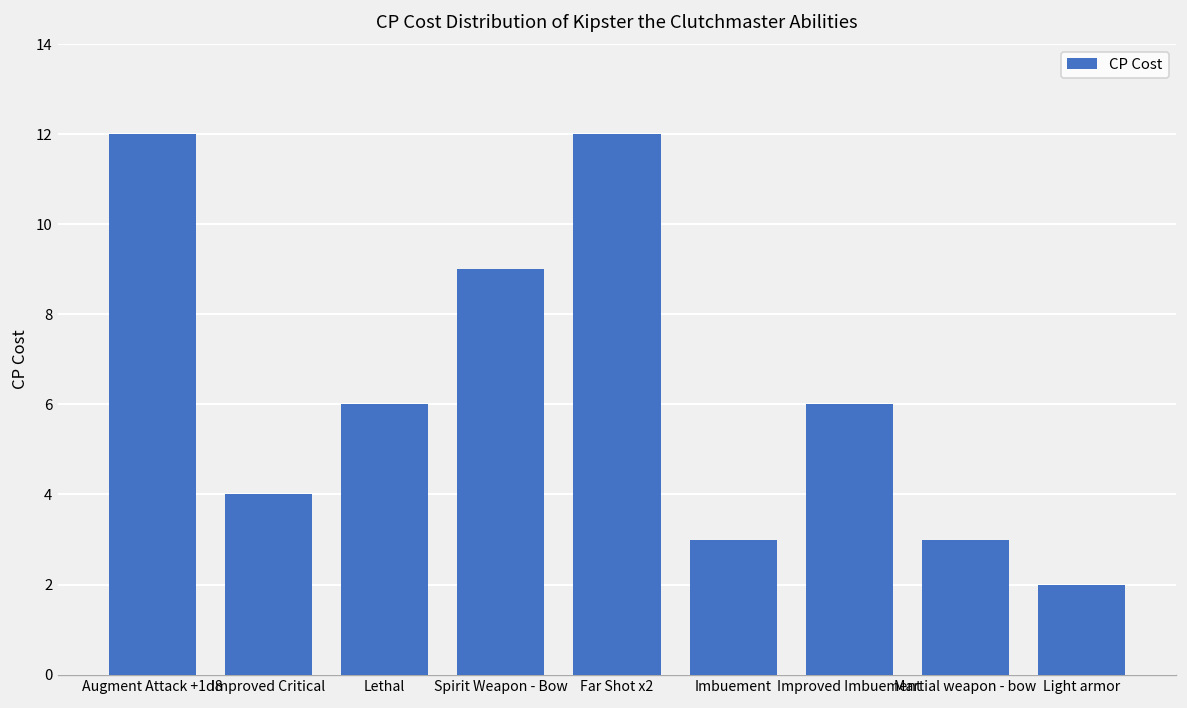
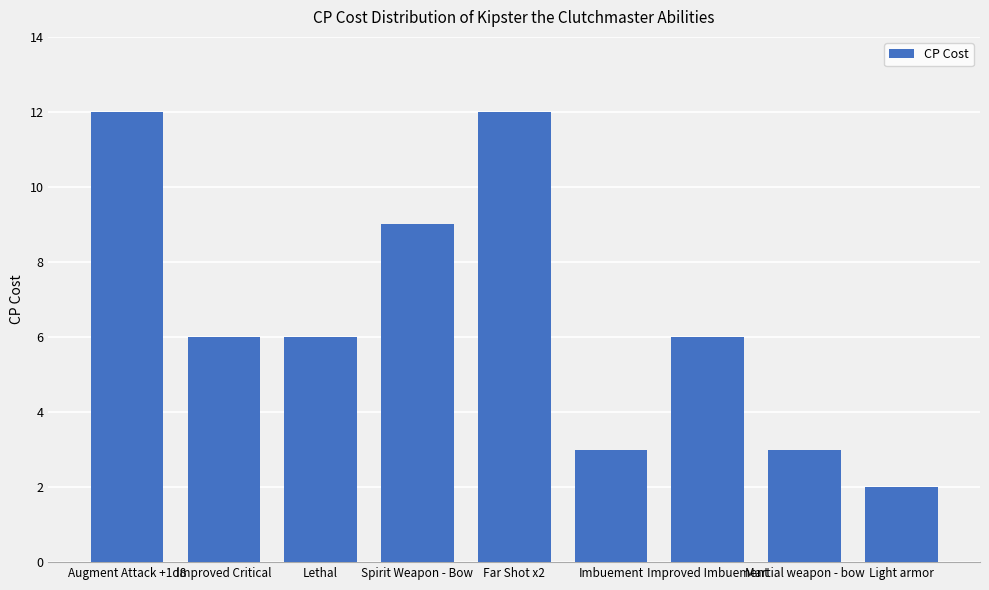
  {
    "Augment Attack +1d8": 12,
-   "Improved Critical": 4,
+   "Improved Critical": 6,
    "Lethal": 6,
    "Spirit Weapon - Bow": 9,
    "Far Shot x2": 12,
    "Imbuement": 3,
    "Light armor": 2
  }
